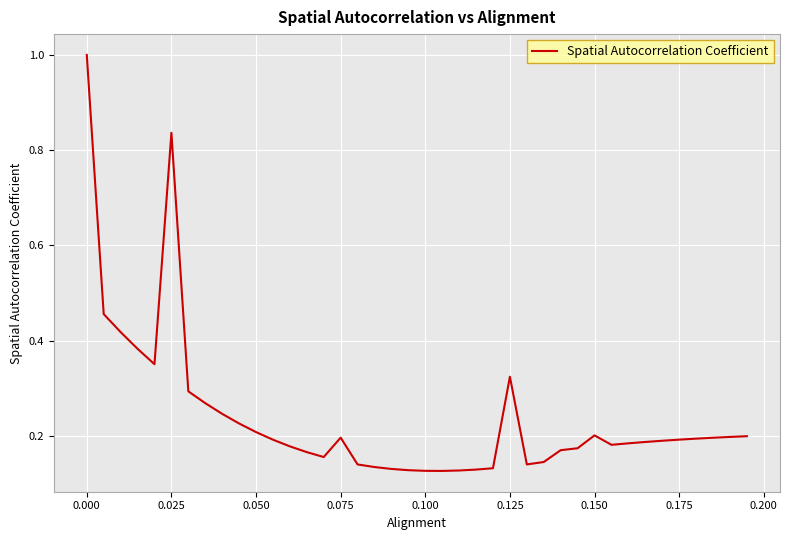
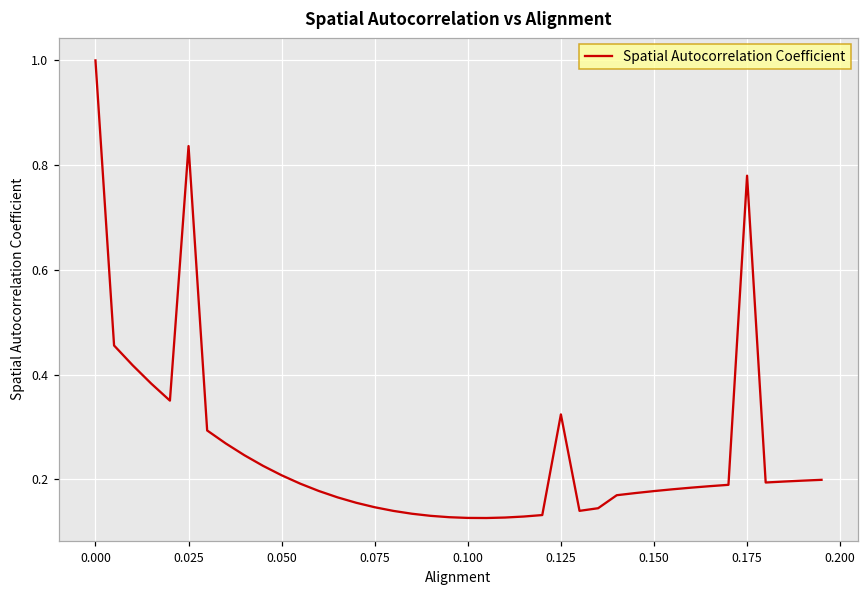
  {
    "0.000": 1.00,
    "0.025": 0.84,
    "0.050": 0.21,
-   "0.075": 0.20,
+   "0.075": 0.15,
    "0.100": 0.13,
    "0.125": 0.32,
-   "0.150": 0.20,
-   "0.175": 0.19
+   "0.150": 0.18,
+   "0.175": 0.78
  }
